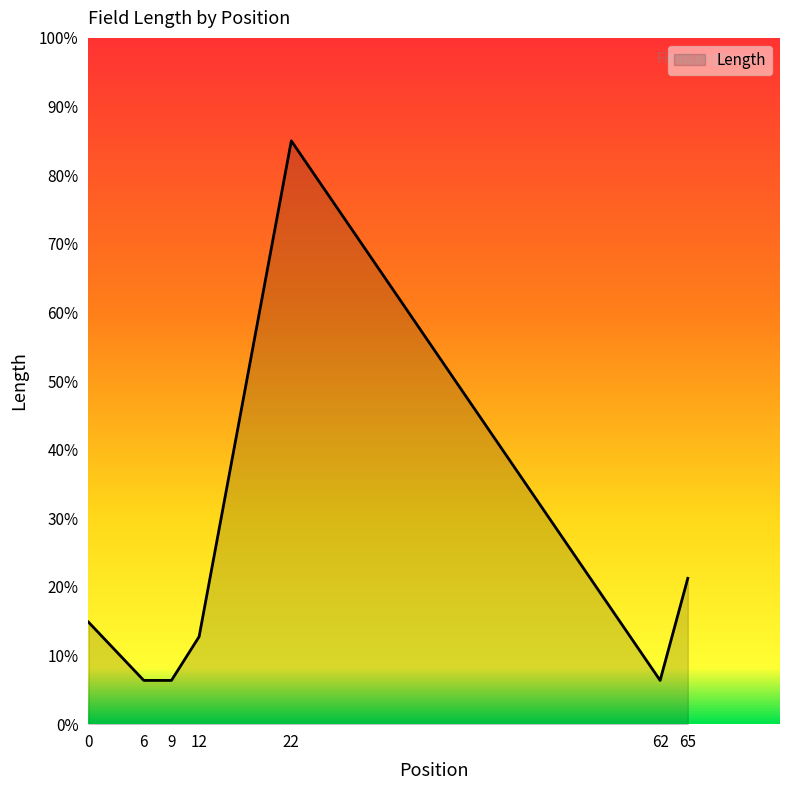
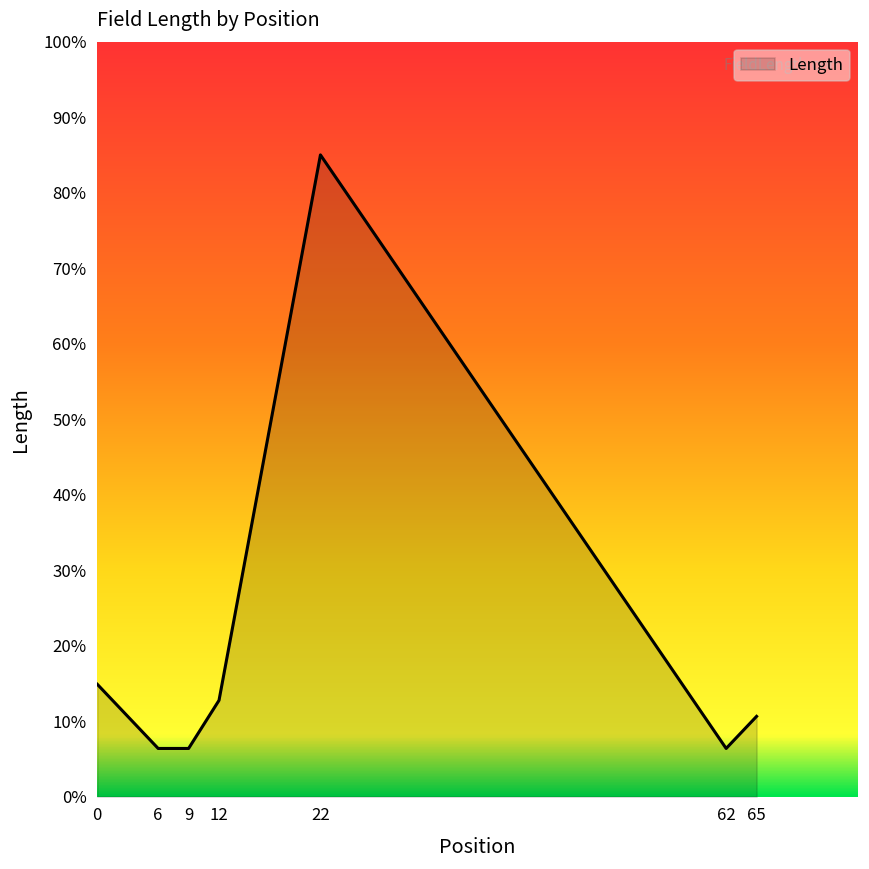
  {
    "0": "15%",
    "6": "6%",
    "9": "6%",
    "12": "13%",
    "22": "85%",
    "62": "6%",
-   "65": "21%"
+   "65": "11%"
  }
